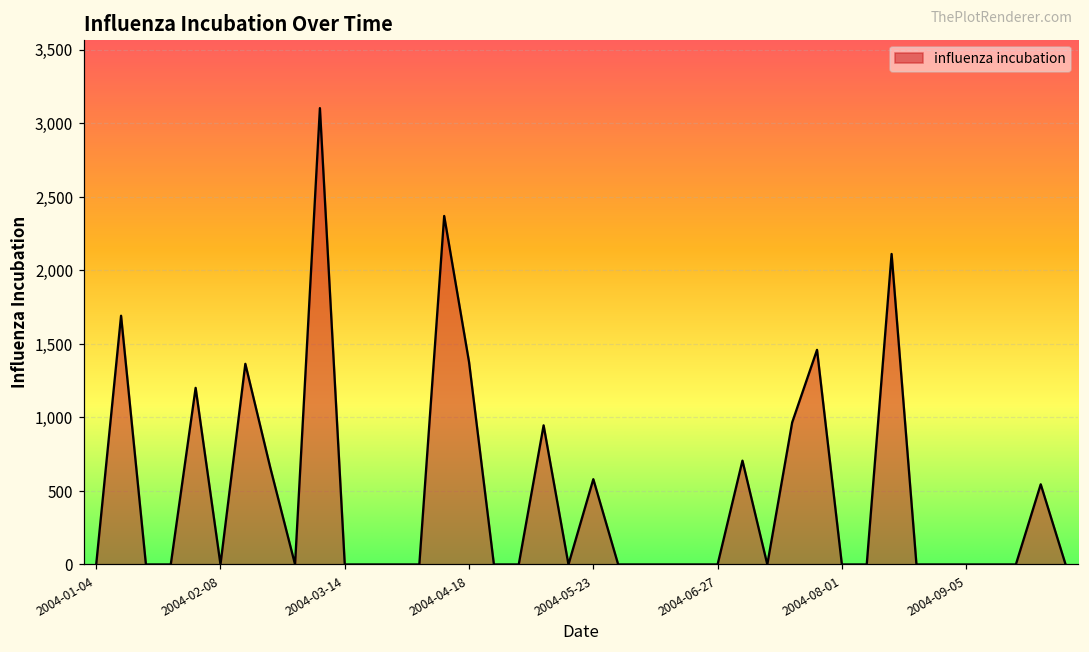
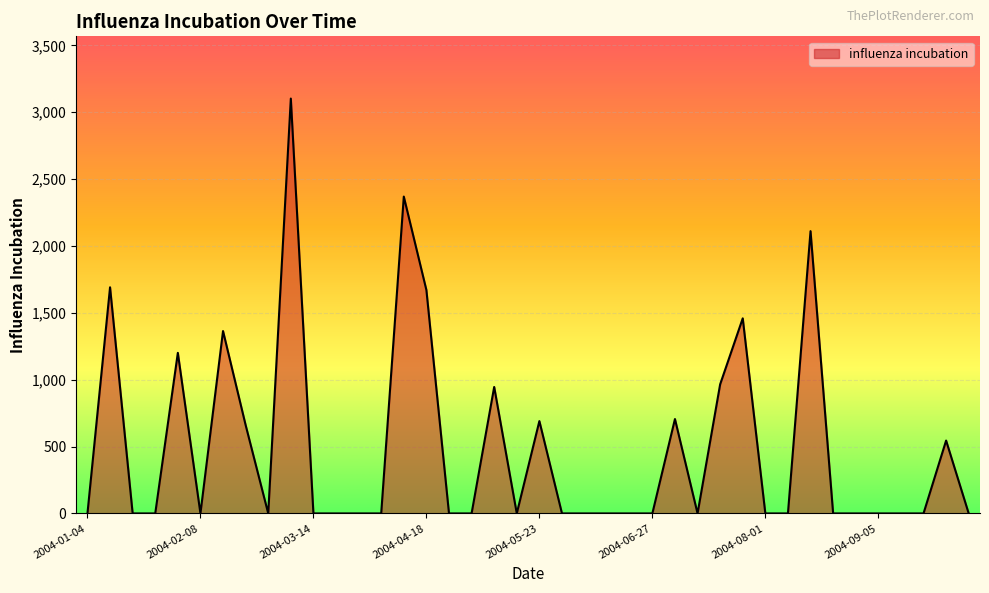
  {
    "2004-01-04": "0",
    "2004-02-08": "0",
    "2004-03-14": "0",
-   "2004-04-18": "1,380",
-   "2004-05-23": "580",
+   "2004-04-18": "1,670",
+   "2004-05-23": "690",
    "2004-06-27": "0",
    "2004-08-01": "0",
    "2004-09-05": "0"
  }
